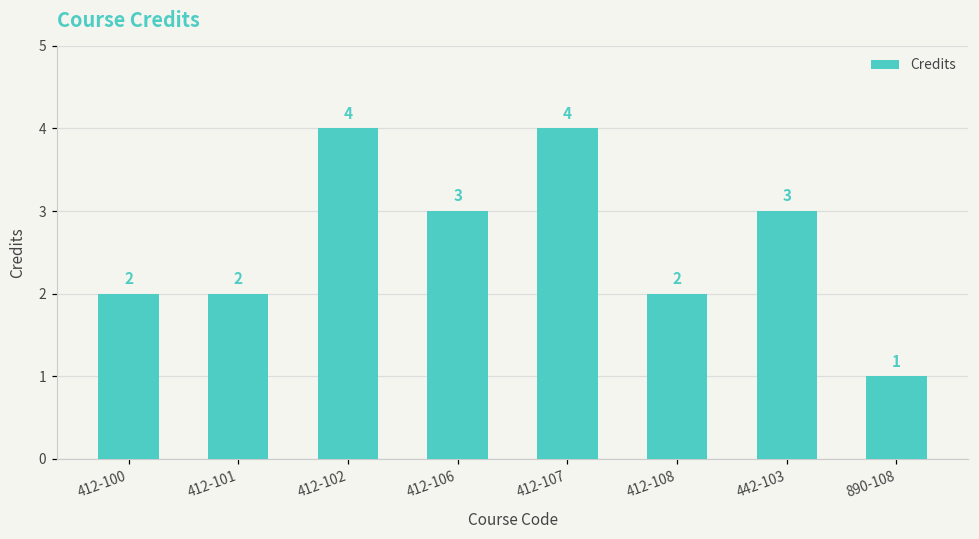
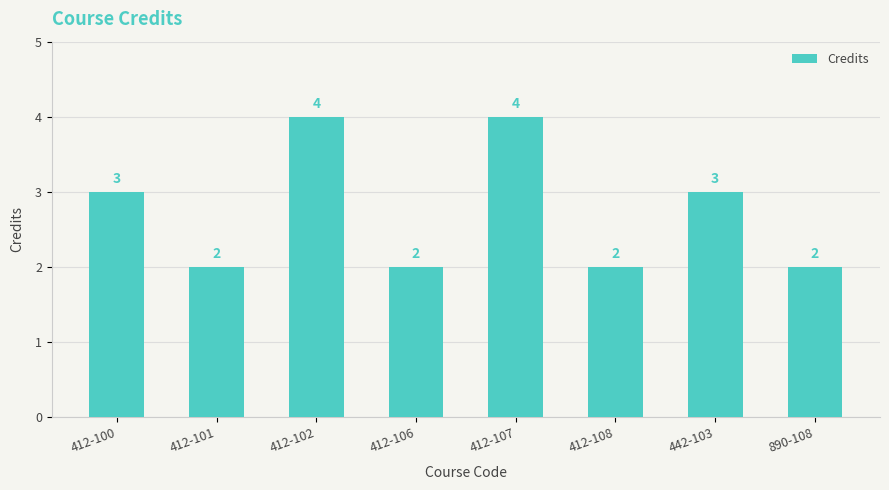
  {
-   "412-100": 2,
+   "412-100": 3,
    "412-101": 2,
    "412-102": 4,
-   "412-106": 3,
+   "412-106": 2,
    "412-107": 4,
    "412-108": 2,
    "442-103": 3,
-   "890-108": 1
+   "890-108": 2
  }
